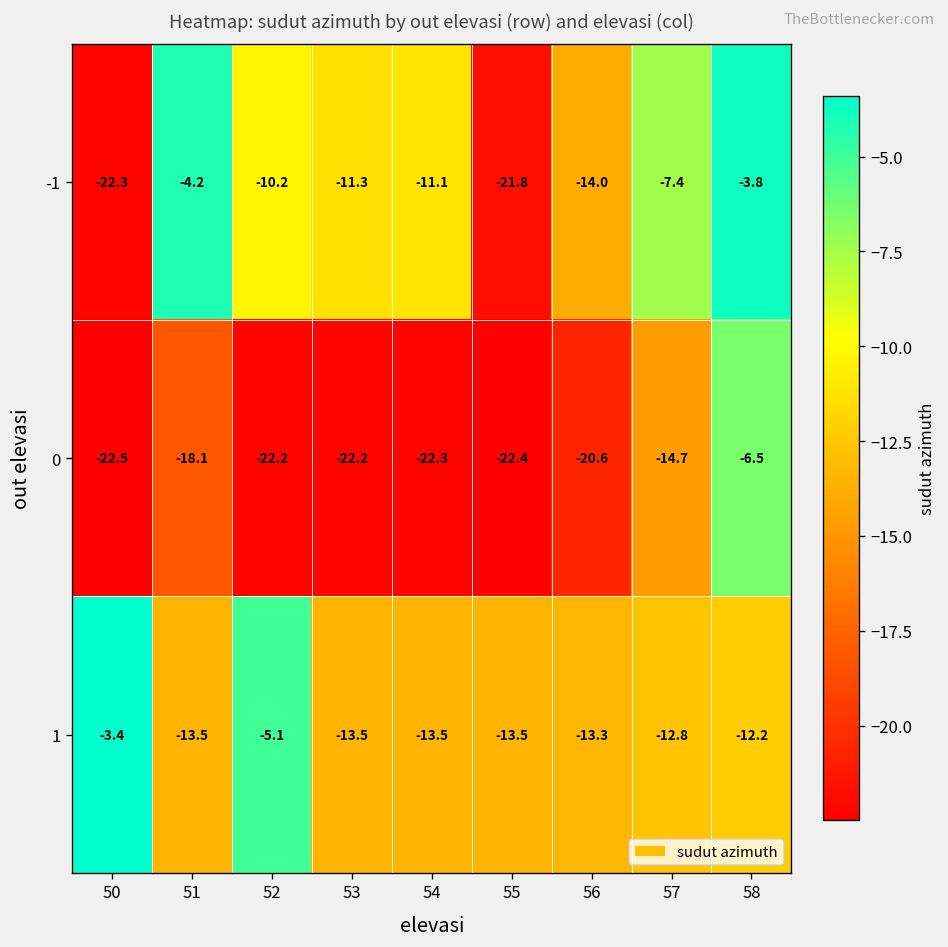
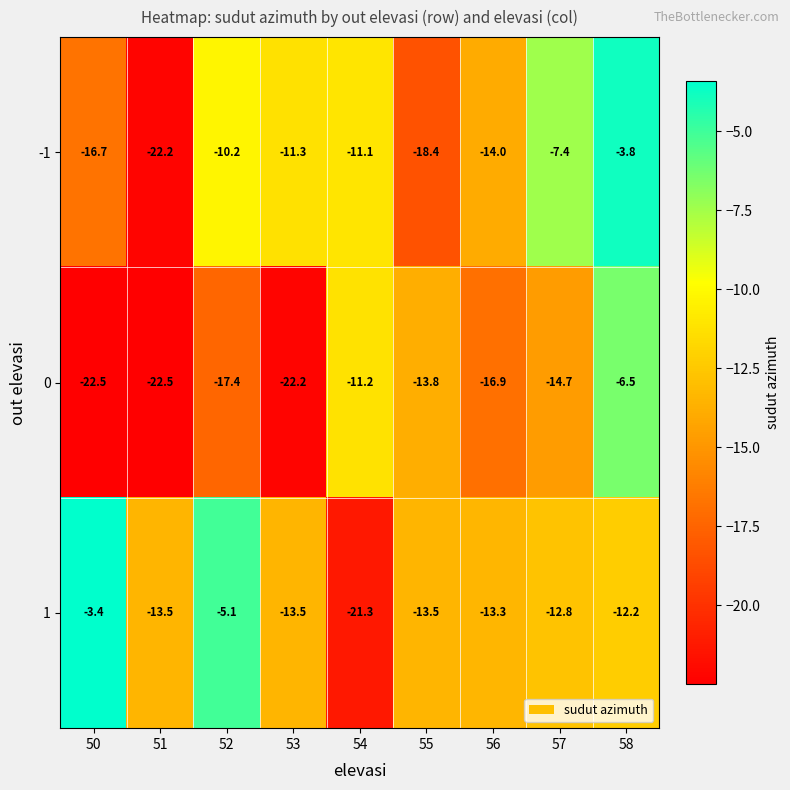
  {
    "-1": {
-     "50": -22.3,
-     "51": -4.2,
+     "50": -16.7,
+     "51": -22.2,
      "52": -10.2,
      "53": -11.3,
      "54": -11.1,
-     "55": -21.8,
+     "55": -18.4,
      "56": -14.0,
      "57": -7.4,
      "58": -3.8
    },
    "0": {
      "50": -22.5,
-     "51": -18.1,
-     "52": -22.2,
+     "51": -22.5,
+     "52": -17.4,
      "53": -22.2,
-     "54": -22.3,
-     "55": -22.4,
-     "56": -20.6,
+     "54": -11.2,
+     "55": -13.8,
+     "56": -16.9,
      "57": -14.7,
      "58": -6.5
    },
    "1": {
      "50": -3.4,
      "51": -13.5,
      "52": -5.1,
      "53": -13.5,
-     "54": -13.5,
+     "54": -21.3,
      "55": -13.5,
      "56": -13.3,
      "57": -12.8,
      "58": -12.2
    }
  }
